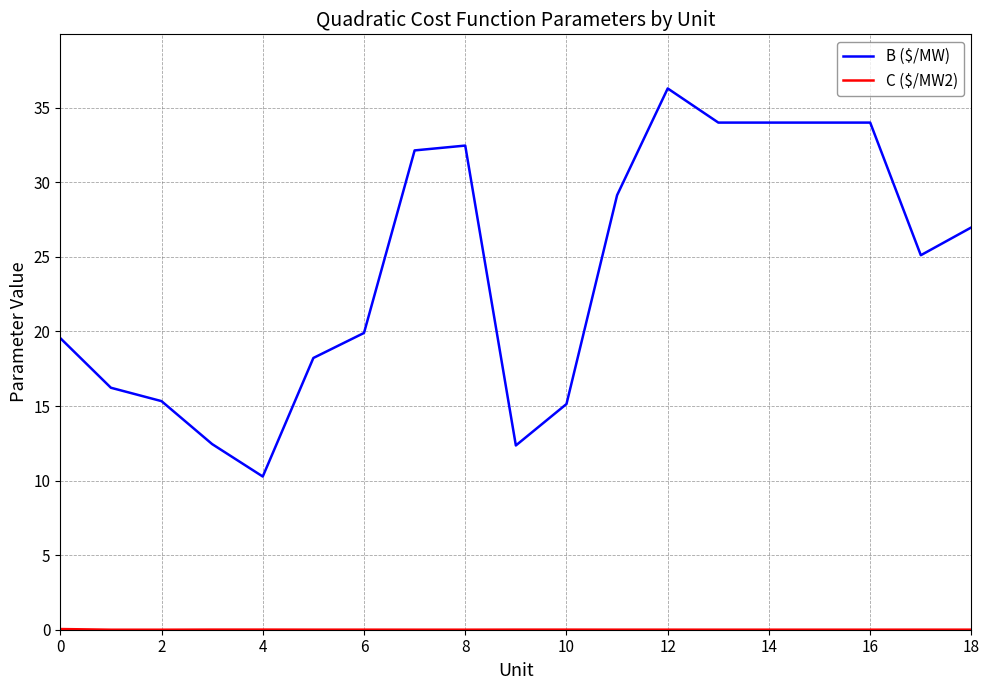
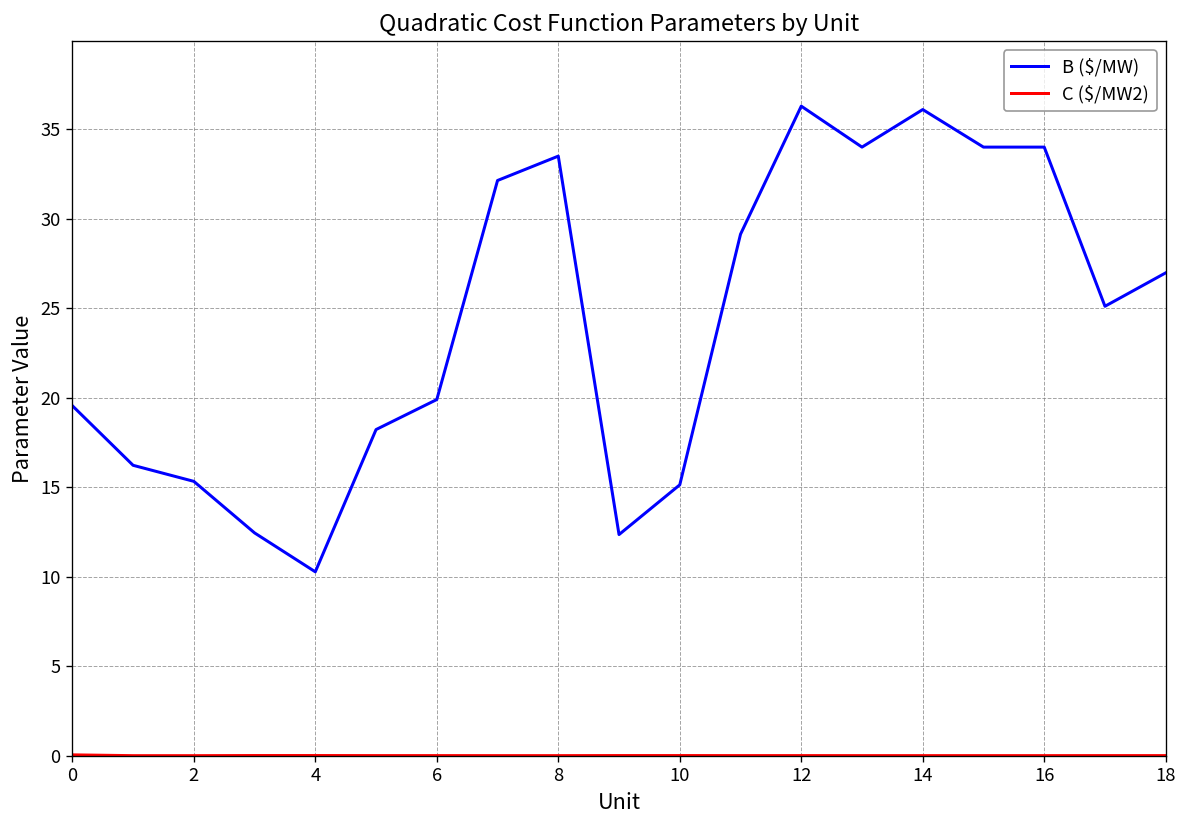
  {
    "B ($/MW)": {
      "0": 19.6,
      "2": 15.3,
      "4": 10.3,
      "6": 19.9,
-     "8": 32.5,
+     "8": 33.5,
      "10": 15.1,
      "12": 36.3,
-     "14": 34.0,
+     "14": 36.1,
      "16": 34.0,
      "18": 27.0
    },
    "C ($/MW2)": {
      "0": 0.0,
      "2": 0.0,
      "4": 0.0,
      "6": 0.0,
      "8": 0.0,
      "10": 0.0,
      "12": 0.0,
      "14": 0.0,
      "16": 0.0,
      "18": 0.0
    }
  }
